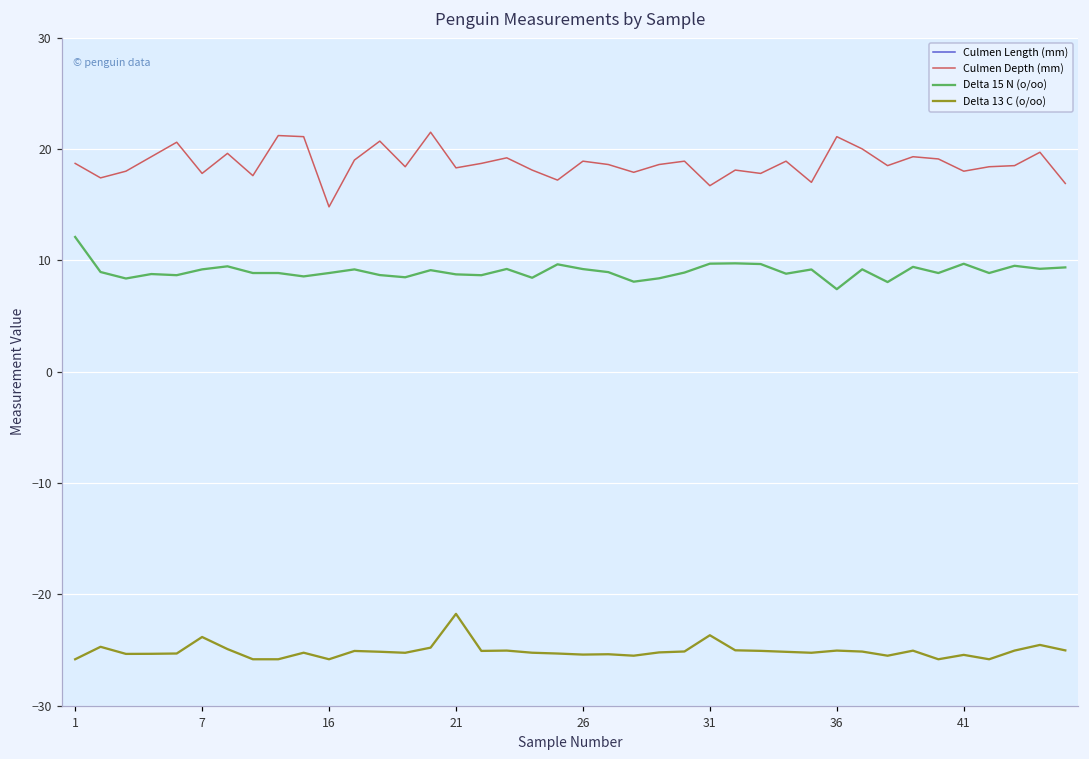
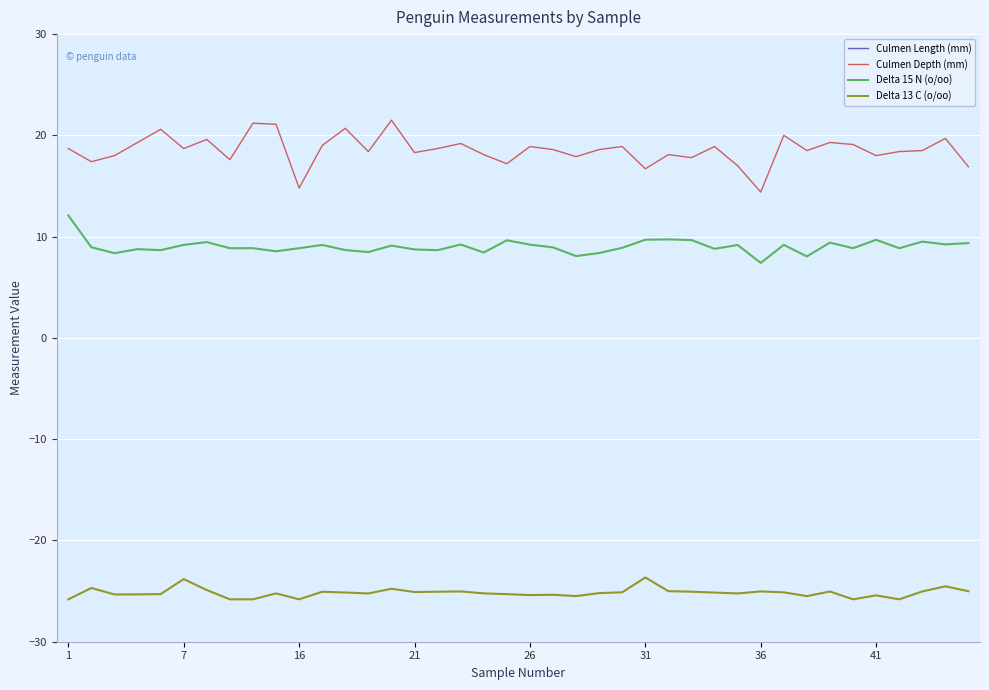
  {
    "Culmen Depth (mm)": {
      "1": 18.7,
-     "7": 17.8,
+     "7": 18.7,
      "16": 14.8,
      "21": 18.3,
      "26": 18.9,
      "31": 16.7,
-     "36": 21.1,
+     "36": 14.4,
      "41": 18.0
    },
    "Delta 15 N (o/oo)": {
      "1": 12.1,
      "7": 9.2,
      "16": 8.9,
      "21": 8.7,
      "26": 9.2,
      "31": 9.7,
      "36": 7.4,
      "41": 9.7
    },
    "Delta 13 C (o/oo)": {
      "1": -25.8,
      "7": -23.8,
      "16": -25.8,
-     "21": -21.7,
+     "21": -25.1,
      "26": -25.4,
      "31": -23.7,
      "36": -25.0,
      "41": -25.4
    }
  }
